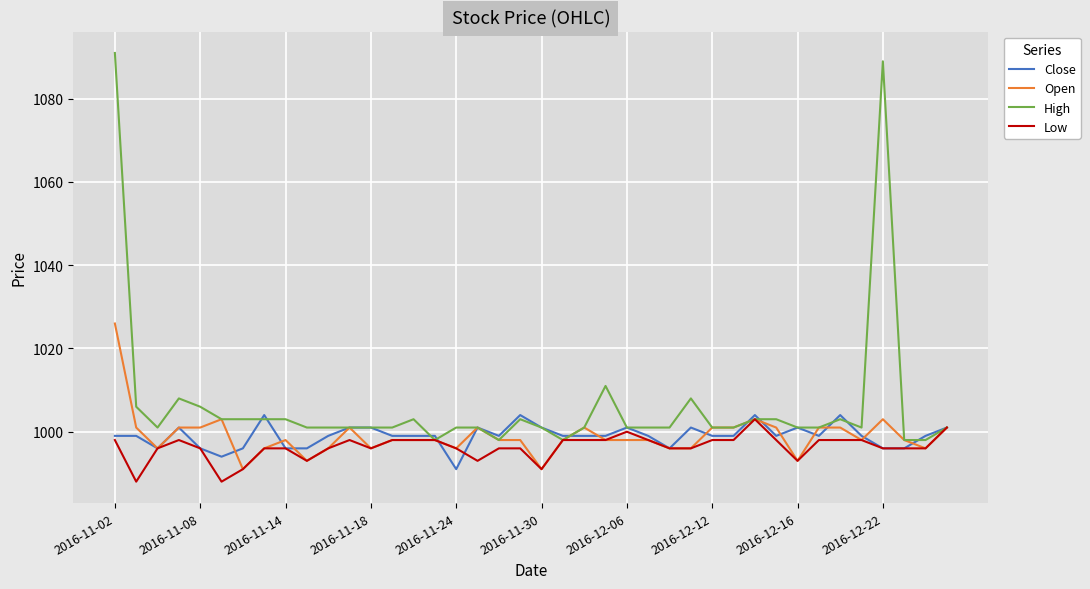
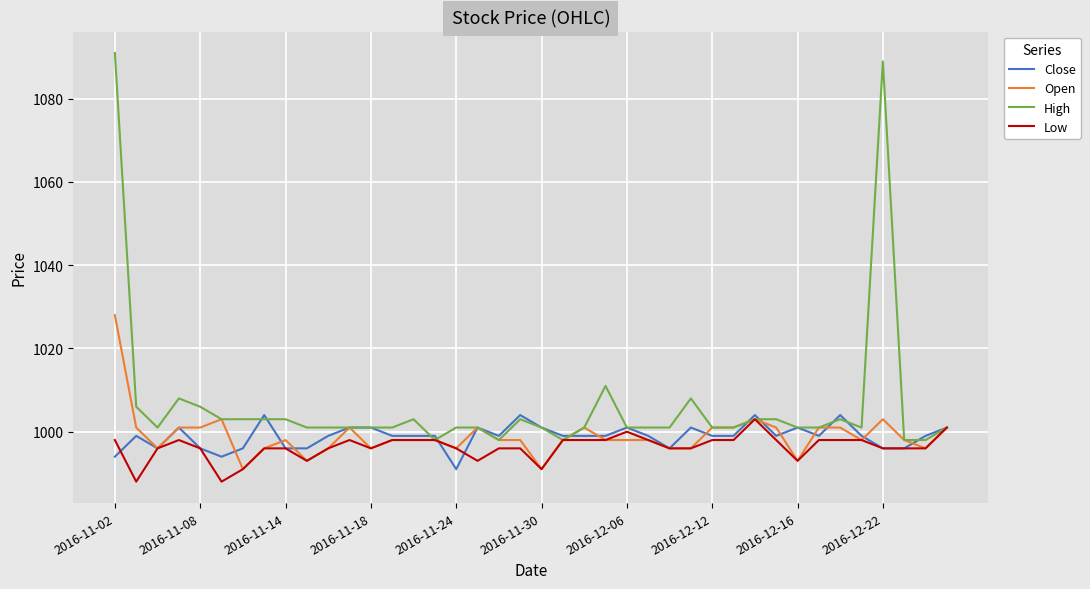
  {
    "Close": {
-     "2016-11-02": 999,
+     "2016-11-02": 994,
      "2016-11-24": 991,
      "2016-12-12": 999
    },
    "Open": {
-     "2016-11-02": 1026,
+     "2016-11-02": 1028,
      "2016-11-08": 1001,
      "2016-11-14": 998,
      "2016-12-06": 998,
      "2016-12-22": 1003
    },
    "High": {
      "2016-11-02": 1091,
      "2016-11-08": 1006,
      "2016-11-14": 1003,
      "2016-11-24": 1001,
      "2016-12-22": 1089
    },
    "Low": {
      "2016-11-02": 998,
      "2016-12-06": 1000,
      "2016-12-12": 998
    }
  }
